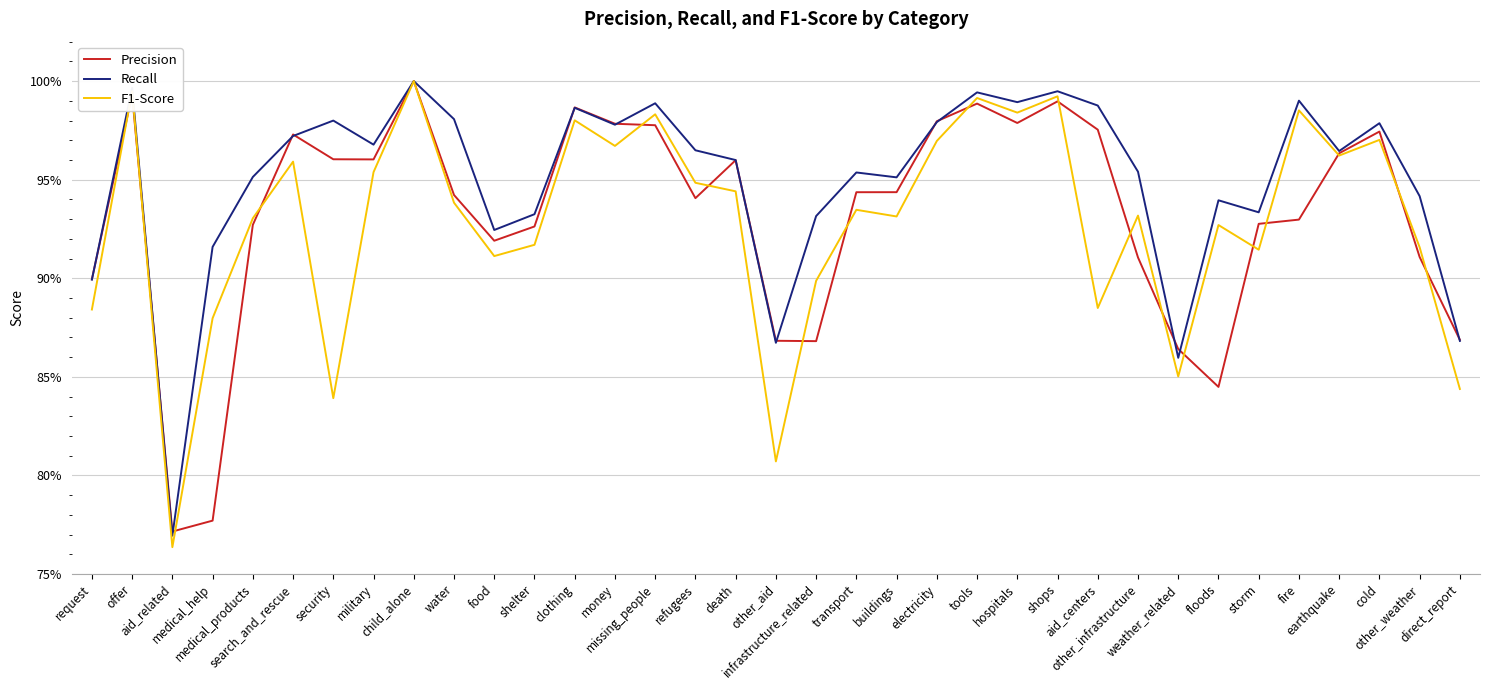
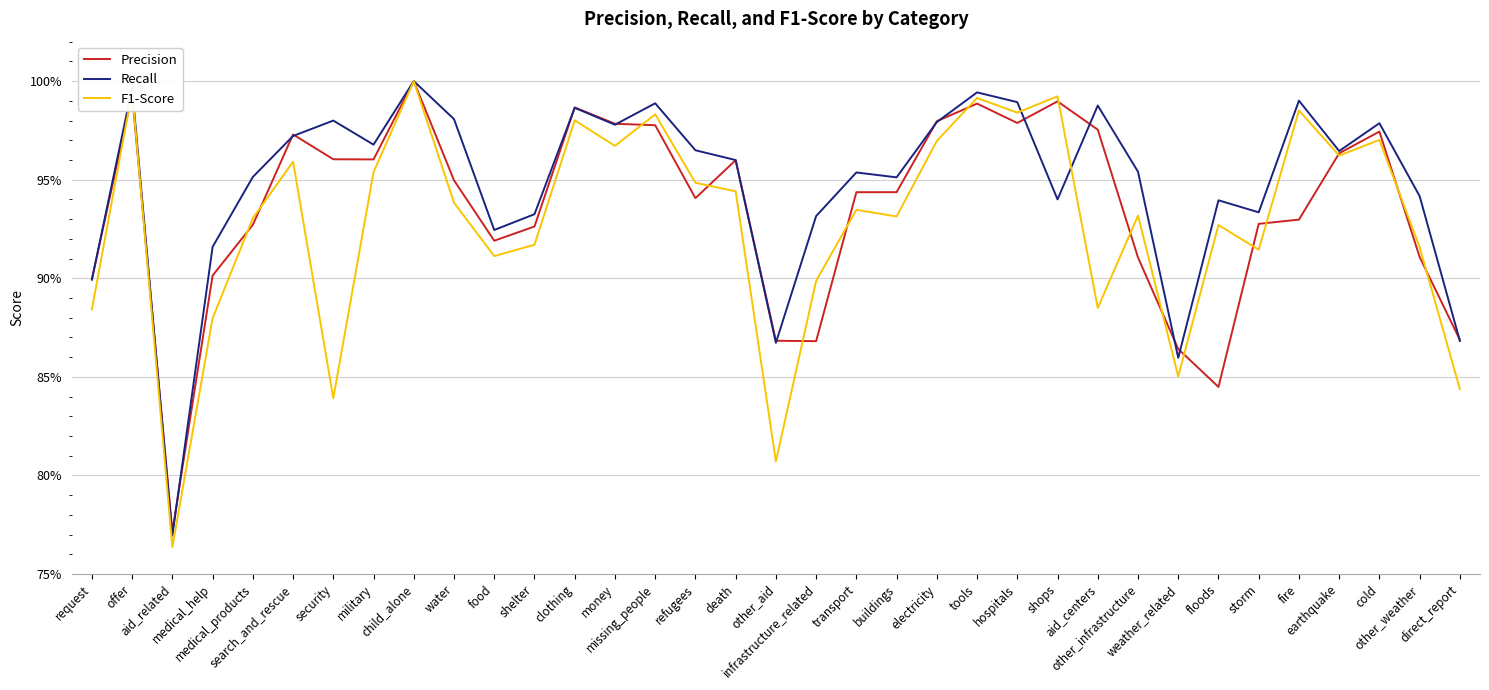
  {
    "Precision": {
      "aid_related": "77.2%",
-     "medical_help": "77.7%",
+     "medical_help": "90.1%",
      "medical_products": "92.7%",
      "security": "96.0%",
      "military": "96.0%",
-     "water": "94.2%",
+     "water": "95.0%",
      "food": "91.9%",
      "shelter": "92.6%",
      "missing_people": "97.8%",
      "refugees": "94.1%",
      "infrastructure_related": "86.8%",
      "transport": "94.4%",
      "buildings": "94.4%",
      "tools": "98.9%",
      "hospitals": "97.9%",
      "shops": "99.0%",
      "aid_centers": "97.5%",
      "other_infrastructure": "91.1%",
      "weather_related": "86.4%",
      "floods": "84.5%",
      "storm": "92.8%",
      "fire": "93.0%",
      "cold": "97.4%",
      "other_weather": "91.1%"
    },
    "Recall": {
      "aid_related": "76.9%",
      "medical_help": "91.6%",
      "medical_products": "95.1%",
      "security": "98.0%",
      "military": "96.8%",
      "water": "98.1%",
      "food": "92.4%",
      "shelter": "93.2%",
      "missing_people": "98.9%",
      "refugees": "96.5%",
      "infrastructure_related": "93.2%",
      "transport": "95.4%",
      "buildings": "95.1%",
      "tools": "99.4%",
      "hospitals": "98.9%",
-     "shops": "99.5%",
+     "shops": "94.0%",
      "aid_centers": "98.8%",
      "other_infrastructure": "95.4%",
      "weather_related": "86.0%",
      "floods": "94.0%",
      "storm": "93.3%",
      "fire": "99.0%",
      "cold": "97.9%",
      "other_weather": "94.2%"
    },
    "F1-Score": {
      "request": "88.4%",
      "aid_related": "76.4%",
      "medical_help": "88.0%",
      "medical_products": "93.0%",
      "search_and_rescue": "95.9%",
      "security": "83.9%",
      "military": "95.4%",
      "water": "93.8%",
      "food": "91.1%",
      "shelter": "91.7%",
      "clothing": "98.0%",
      "money": "96.7%",
      "missing_people": "98.3%",
      "refugees": "94.8%",
      "death": "94.4%",
      "other_aid": "80.7%",
      "infrastructure_related": "89.9%",
      "transport": "93.5%",
      "buildings": "93.1%",
      "electricity": "97.0%",
      "tools": "99.1%",
      "hospitals": "98.4%",
      "shops": "99.2%",
      "aid_centers": "88.5%",
      "other_infrastructure": "93.2%",
      "weather_related": "85.0%",
      "floods": "92.7%",
      "storm": "91.4%",
      "fire": "98.5%",
      "cold": "97.0%",
      "other_weather": "91.6%",
      "direct_report": "84.4%"
    }
  }
